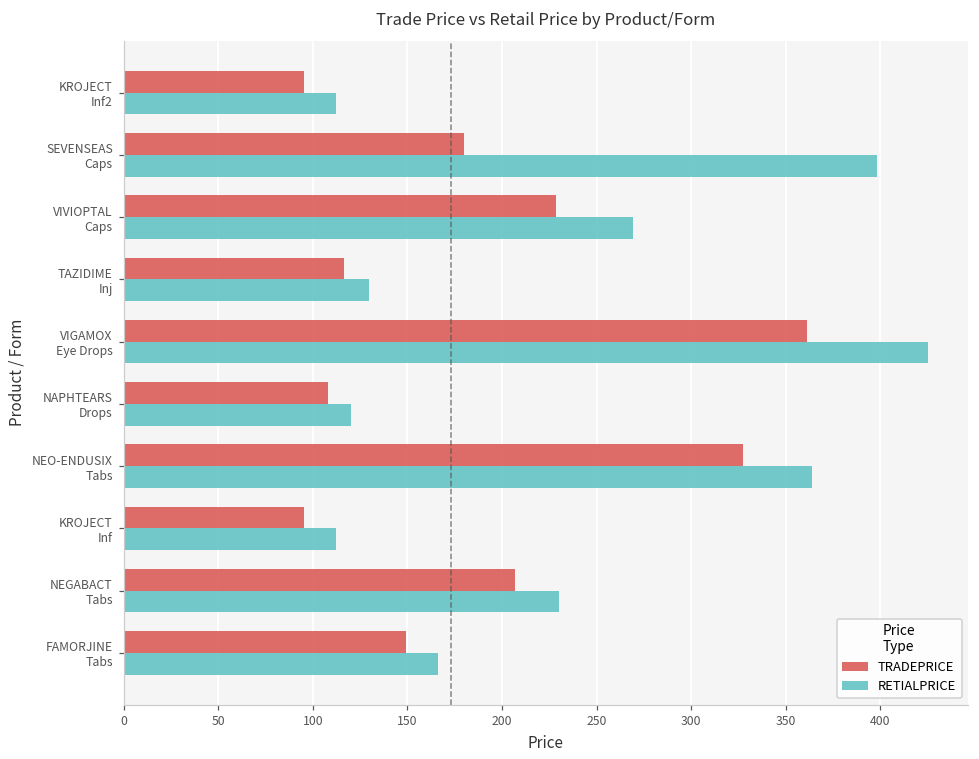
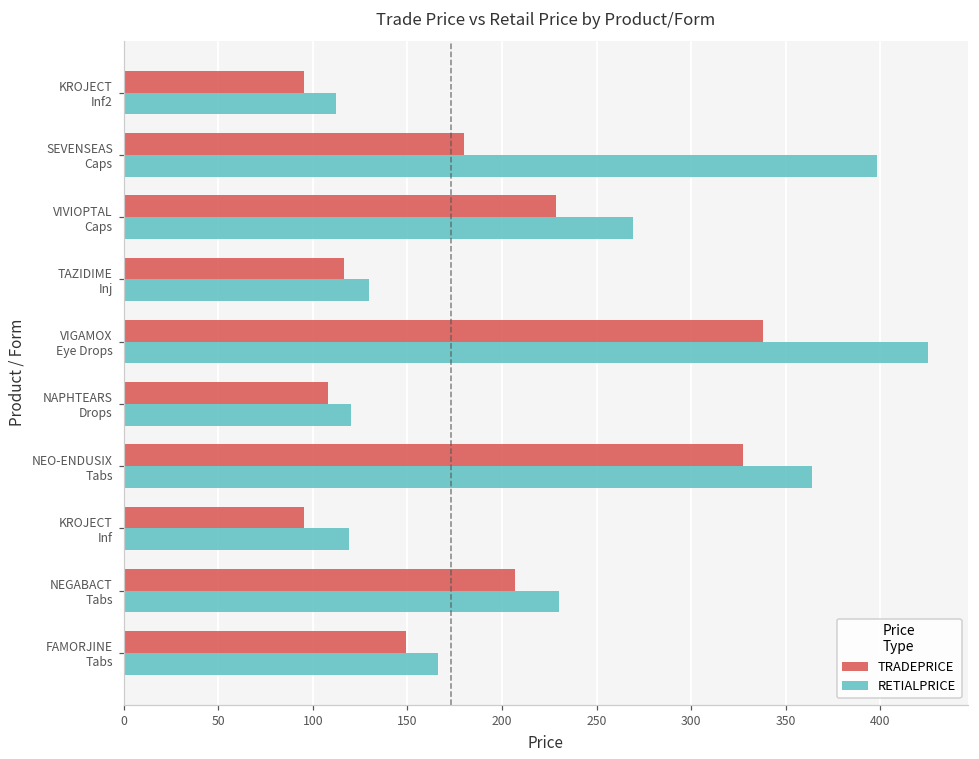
  {
    "TRADEPRICE": {
      "KROJECT Inf2": 96,
      "SEVENSEAS Caps": 180,
      "VIVIOPTAL Caps": 229,
      "TAZIDIME Inj": 117,
-     "VIGAMOX Eye Drops": 361,
+     "VIGAMOX Eye Drops": 338,
      "NAPHTEARS Drops": 108,
      "NEO-ENDUSIX Tabs": 327,
      "KROJECT Inf": 96,
      "NEGABACT Tabs": 207,
      "FAMORJINE Tabs": 149
    },
    "RETIALPRICE": {
      "KROJECT Inf2": 113,
      "SEVENSEAS Caps": 398,
      "VIVIOPTAL Caps": 269,
      "TAZIDIME Inj": 130,
      "VIGAMOX Eye Drops": 425,
      "NAPHTEARS Drops": 120,
      "NEO-ENDUSIX Tabs": 364,
-     "KROJECT Inf": 113,
+     "KROJECT Inf": 119,
      "NEGABACT Tabs": 230,
      "FAMORJINE Tabs": 166
    }
  }
